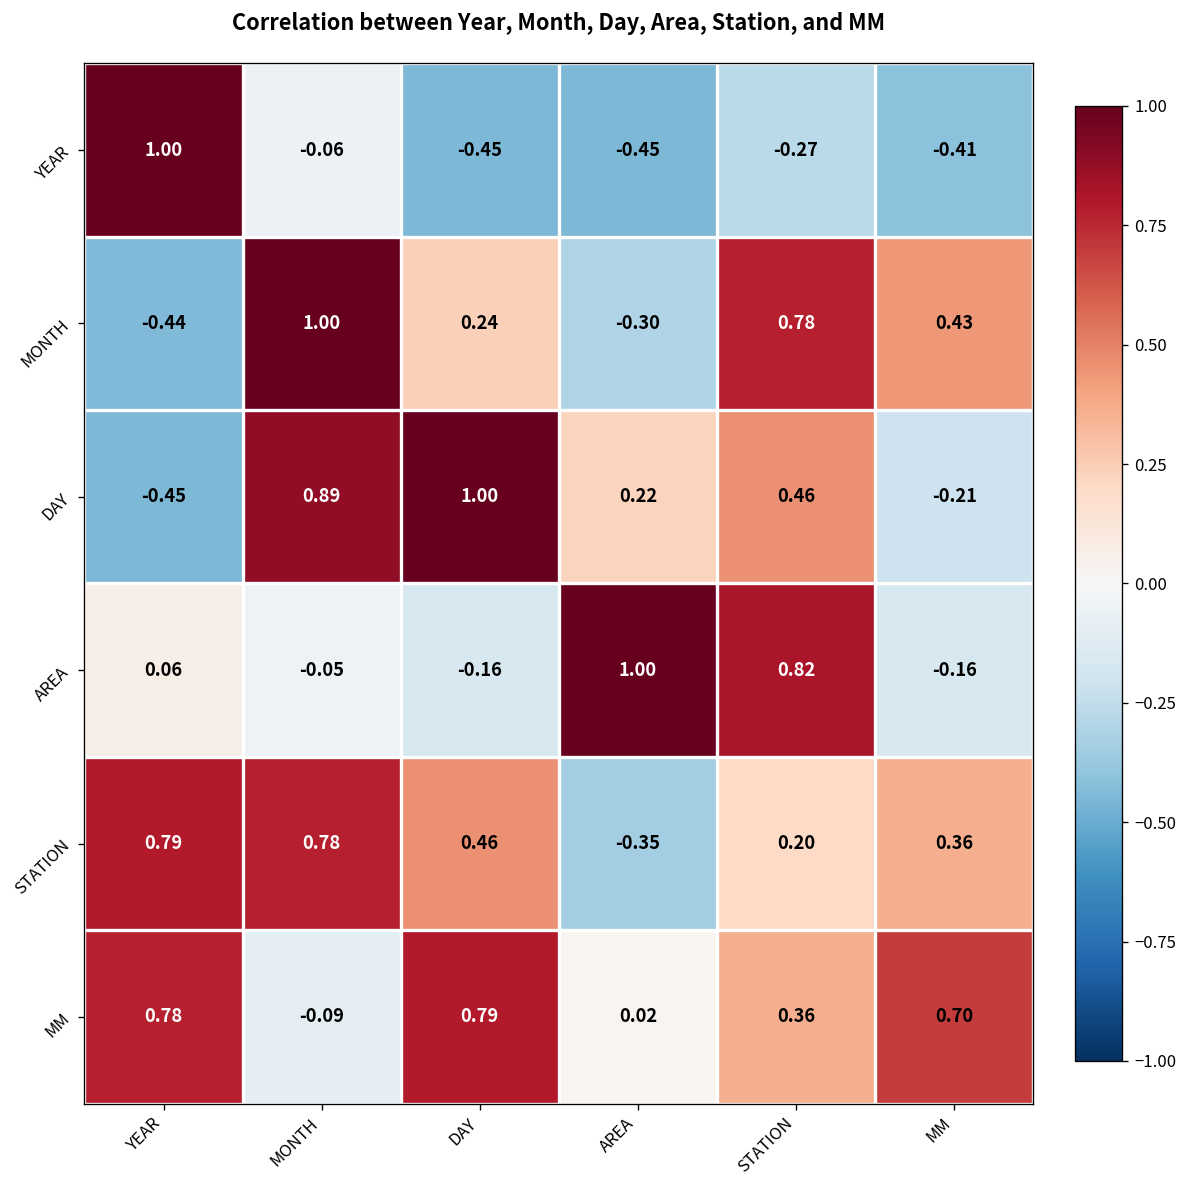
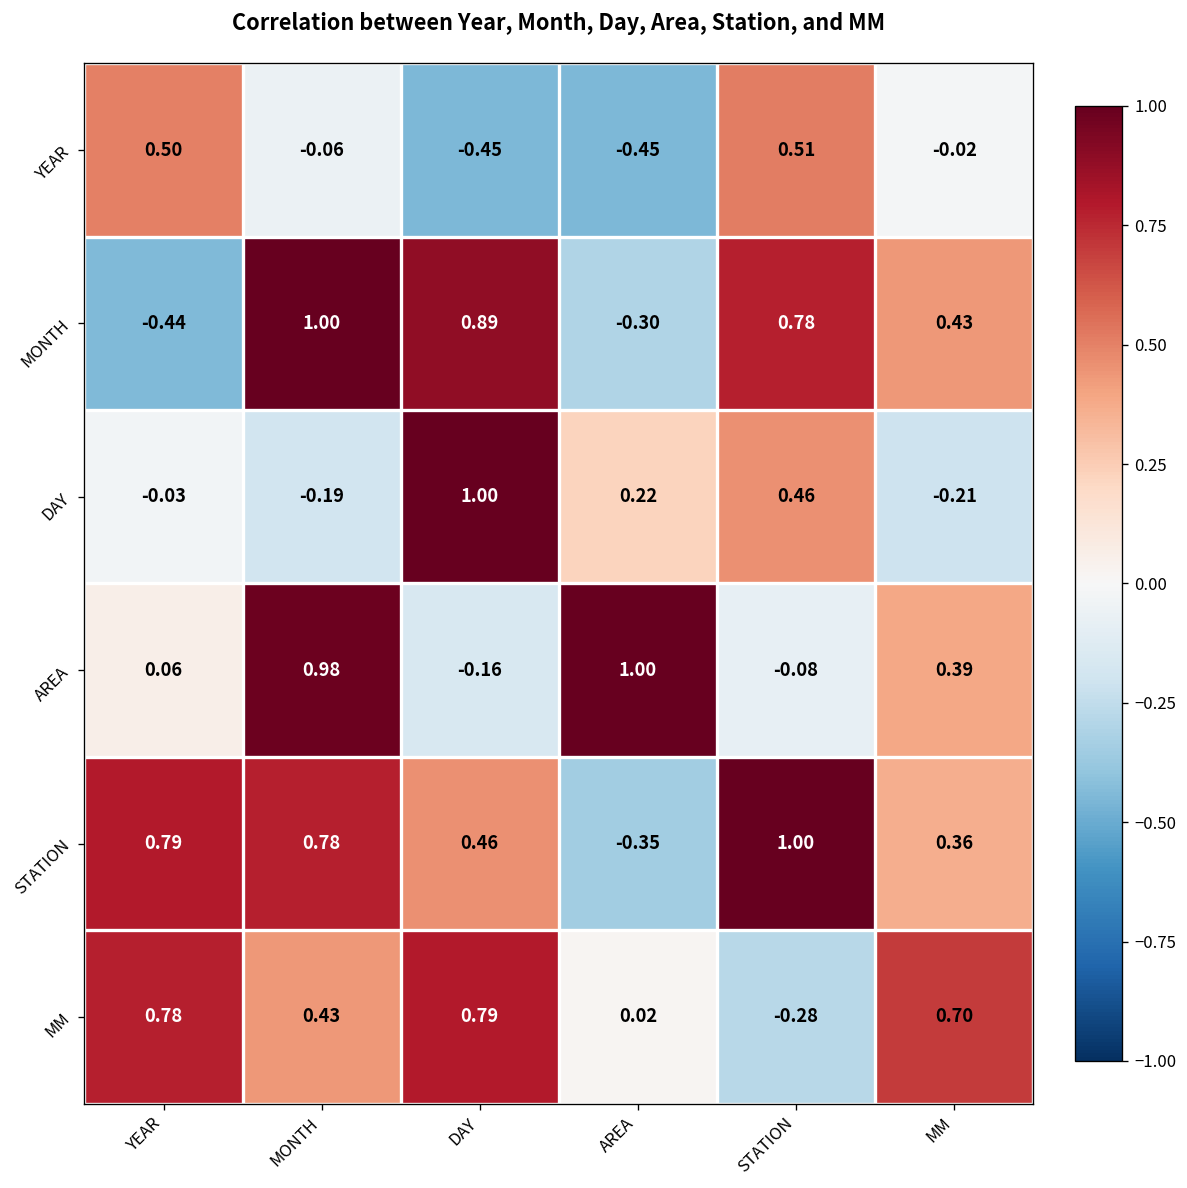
  {
    "YEAR": {
-     "YEAR": 1.00,
+     "YEAR": 0.50,
      "MONTH": -0.06,
      "DAY": -0.45,
      "AREA": -0.45,
-     "STATION": -0.27,
-     "MM": -0.41
+     "STATION": 0.51,
+     "MM": -0.02
    },
    "MONTH": {
      "YEAR": -0.44,
      "MONTH": 1.00,
-     "DAY": 0.24,
+     "DAY": 0.89,
      "AREA": -0.30,
      "STATION": 0.78,
      "MM": 0.43
    },
    "DAY": {
-     "YEAR": -0.45,
-     "MONTH": 0.89,
+     "YEAR": -0.03,
+     "MONTH": -0.19,
      "DAY": 1.00,
      "AREA": 0.22,
      "STATION": 0.46,
      "MM": -0.21
    },
    "AREA": {
      "YEAR": 0.06,
-     "MONTH": -0.05,
+     "MONTH": 0.98,
      "DAY": -0.16,
      "AREA": 1.00,
-     "STATION": 0.82,
-     "MM": -0.16
+     "STATION": -0.08,
+     "MM": 0.39
    },
    "STATION": {
      "YEAR": 0.79,
      "MONTH": 0.78,
      "DAY": 0.46,
      "AREA": -0.35,
-     "STATION": 0.20,
+     "STATION": 1.00,
      "MM": 0.36
    },
    "MM": {
      "YEAR": 0.78,
-     "MONTH": -0.09,
+     "MONTH": 0.43,
      "DAY": 0.79,
      "AREA": 0.02,
-     "STATION": 0.36,
+     "STATION": -0.28,
      "MM": 0.70
    }
  }
